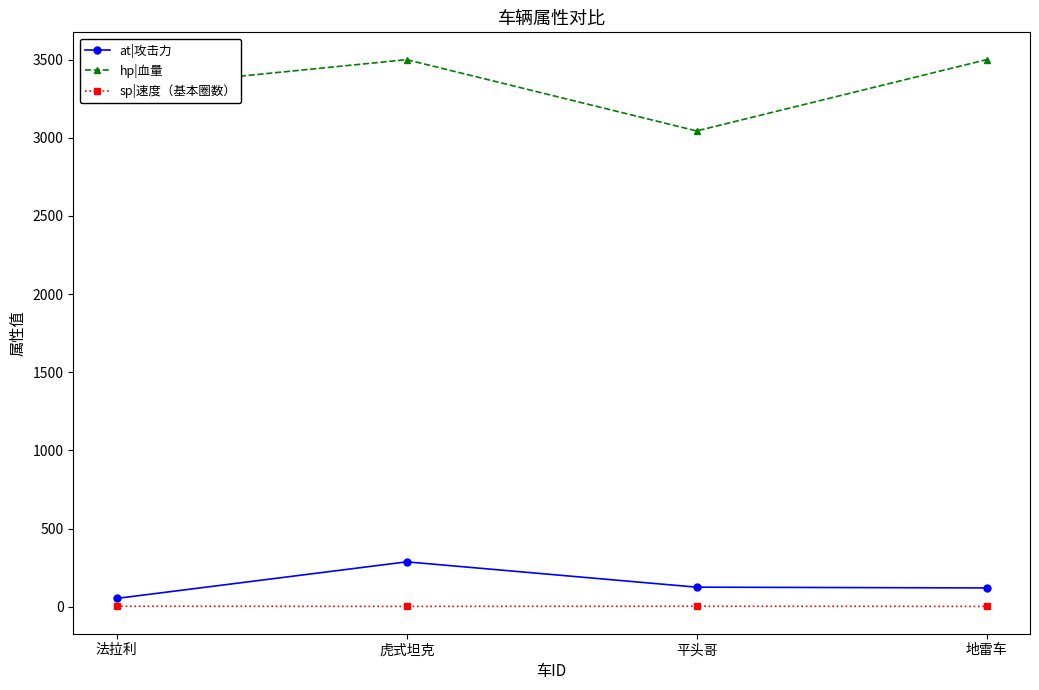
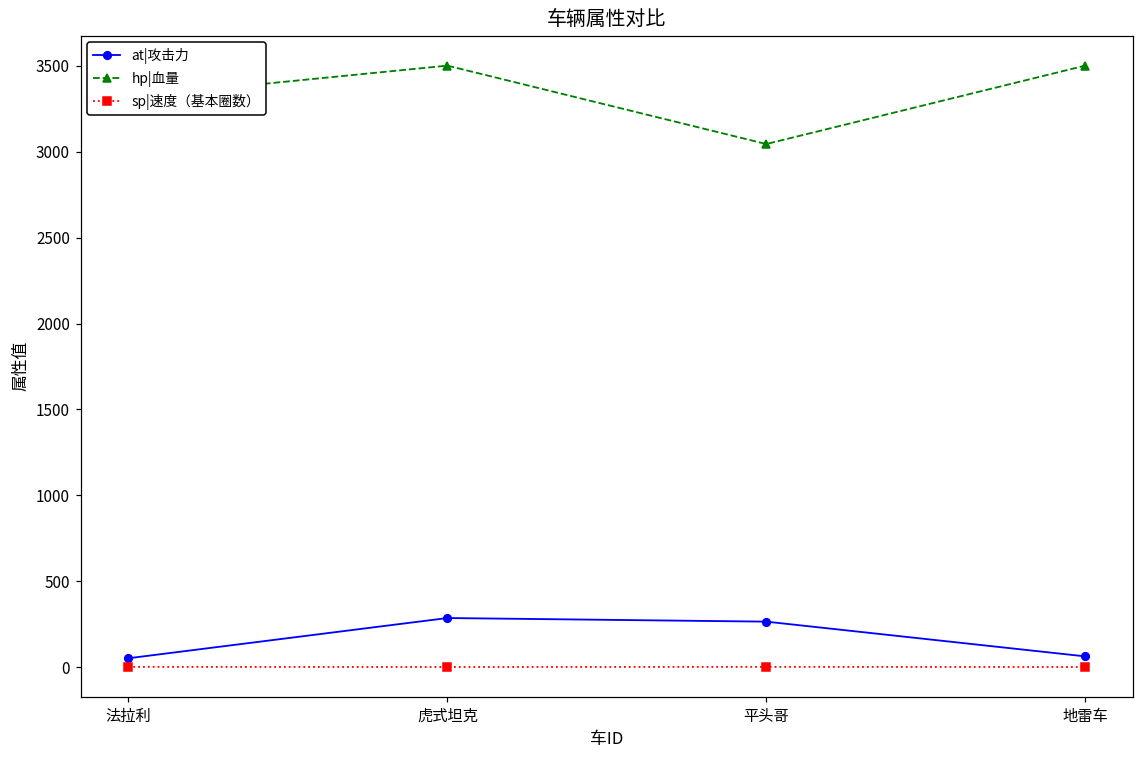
  {
    "at|攻击力": {
      "法拉利": 50,
      "虎式坦克": 290,
-     "平头哥": 130,
-     "地雷车": 120
+     "平头哥": 270,
+     "地雷车": 60
    },
    "hp|血量": {
      "虎式坦克": 3500,
      "平头哥": 3040,
      "地雷车": 3500
    },
    "sp|速度（基本圈数）": {
      "法拉利": 0,
      "虎式坦克": 0,
      "平头哥": 0,
      "地雷车": 0
    }
  }
